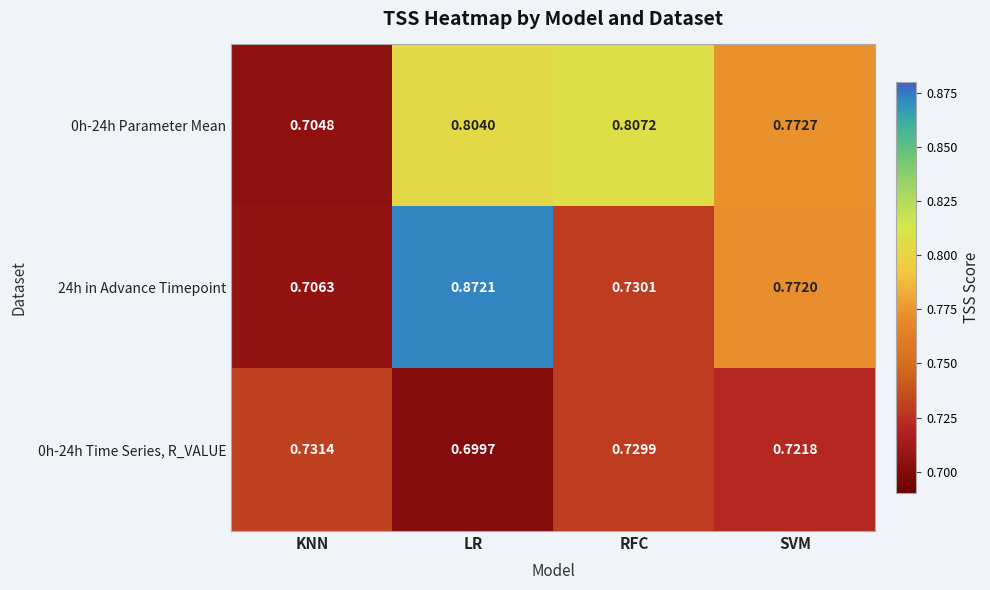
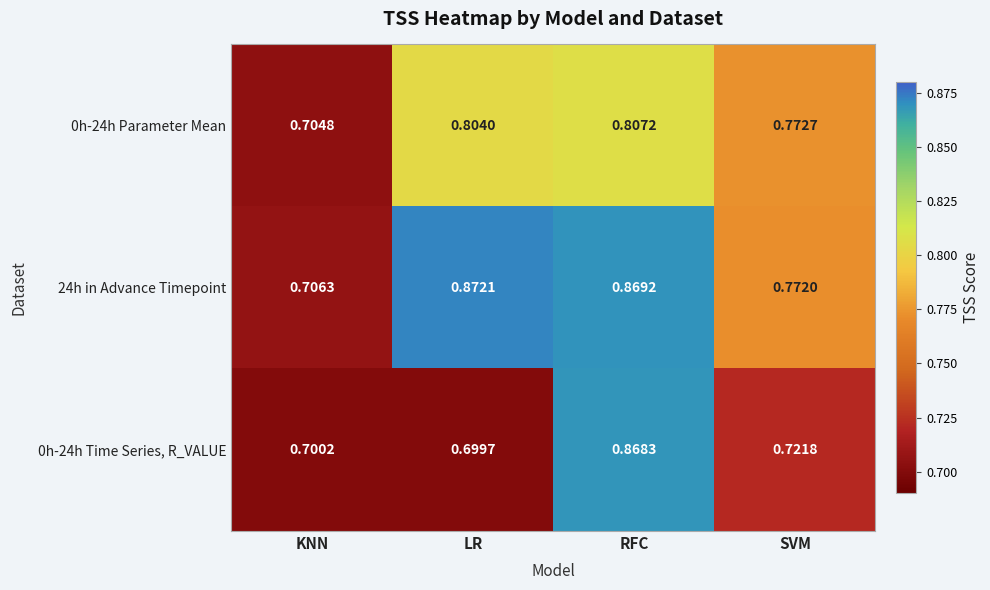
  {
    "0h-24h Parameter Mean": {
      "KNN": 0.7048,
      "LR": 0.8040,
      "RFC": 0.8072,
      "SVM": 0.7727
    },
    "24h in Advance Timepoint": {
      "KNN": 0.7063,
      "LR": 0.8721,
-     "RFC": 0.7301,
+     "RFC": 0.8692,
      "SVM": 0.7720
    },
    "0h-24h Time Series, R_VALUE": {
-     "KNN": 0.7314,
+     "KNN": 0.7002,
      "LR": 0.6997,
-     "RFC": 0.7299,
+     "RFC": 0.8683,
      "SVM": 0.7218
    }
  }
